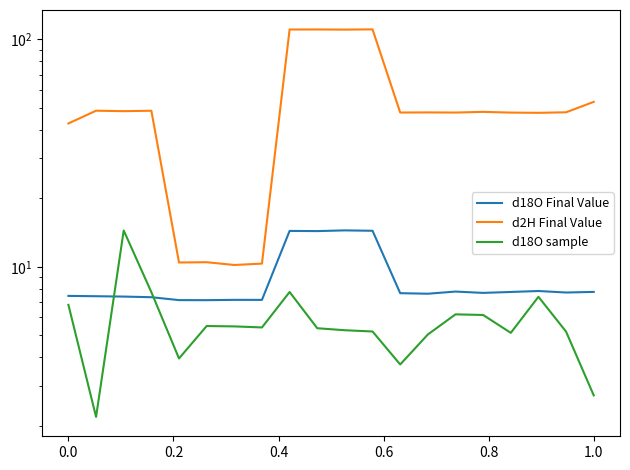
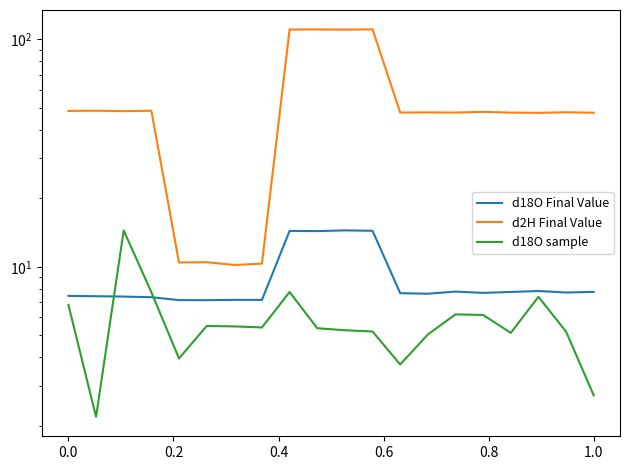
  {
    "d18O Final Value": {
      "0.0": 7.5,
      "1.0": 7.8
    },
    "d2H Final Value": {
-     "0.0": 43,
-     "1.0": 53
+     "0.0": 48,
+     "1.0": 48
    },
    "d18O sample": {
      "0.0": 6.8,
      "1.0": 2.7
    }
  }
